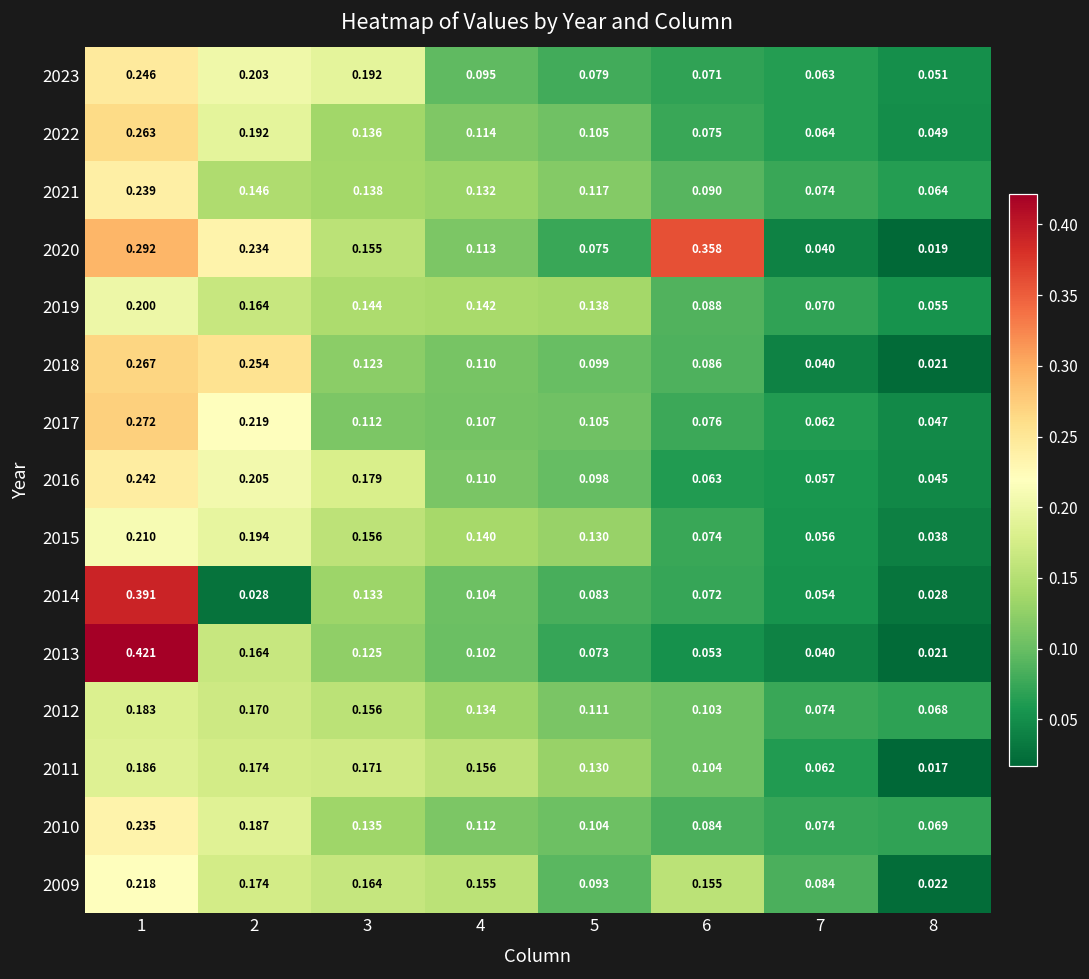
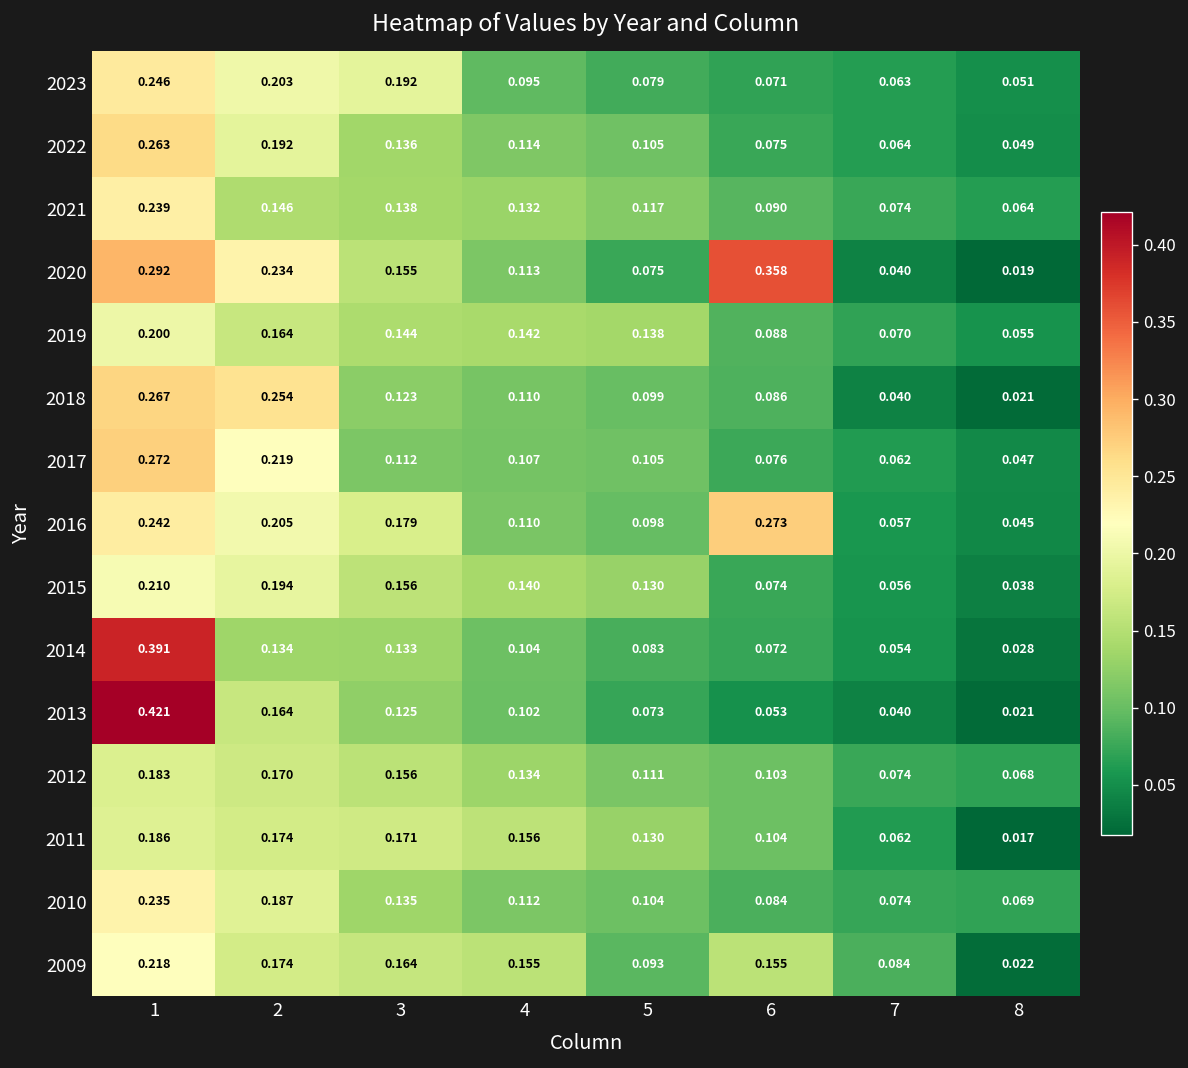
  {
    "2023": {
      "1": 0.246,
      "2": 0.203,
      "3": 0.192,
      "4": 0.095,
      "5": 0.079,
      "6": 0.071,
      "7": 0.063,
      "8": 0.051
    },
    "2022": {
      "1": 0.263,
      "2": 0.192,
      "3": 0.136,
      "4": 0.114,
      "5": 0.105,
      "6": 0.075,
      "7": 0.064,
      "8": 0.049
    },
    "2021": {
      "1": 0.239,
      "2": 0.146,
      "3": 0.138,
      "4": 0.132,
      "5": 0.117,
      "6": 0.090,
      "7": 0.074,
      "8": 0.064
    },
    "2020": {
      "1": 0.292,
      "2": 0.234,
      "3": 0.155,
      "4": 0.113,
      "5": 0.075,
      "6": 0.358,
      "7": 0.040,
      "8": 0.019
    },
    "2019": {
      "1": 0.200,
      "2": 0.164,
      "3": 0.144,
      "4": 0.142,
      "5": 0.138,
      "6": 0.088,
      "7": 0.070,
      "8": 0.055
    },
    "2018": {
      "1": 0.267,
      "2": 0.254,
      "3": 0.123,
      "4": 0.110,
      "5": 0.099,
      "6": 0.086,
      "7": 0.040,
      "8": 0.021
    },
    "2017": {
      "1": 0.272,
      "2": 0.219,
      "3": 0.112,
      "4": 0.107,
      "5": 0.105,
      "6": 0.076,
      "7": 0.062,
      "8": 0.047
    },
    "2016": {
      "1": 0.242,
      "2": 0.205,
      "3": 0.179,
      "4": 0.110,
      "5": 0.098,
-     "6": 0.063,
+     "6": 0.273,
      "7": 0.057,
      "8": 0.045
    },
    "2015": {
      "1": 0.210,
      "2": 0.194,
      "3": 0.156,
      "4": 0.140,
      "5": 0.130,
      "6": 0.074,
      "7": 0.056,
      "8": 0.038
    },
    "2014": {
      "1": 0.391,
-     "2": 0.028,
+     "2": 0.134,
      "3": 0.133,
      "4": 0.104,
      "5": 0.083,
      "6": 0.072,
      "7": 0.054,
      "8": 0.028
    },
    "2013": {
      "1": 0.421,
      "2": 0.164,
      "3": 0.125,
      "4": 0.102,
      "5": 0.073,
      "6": 0.053,
      "7": 0.040,
      "8": 0.021
    },
    "2012": {
      "1": 0.183,
      "2": 0.170,
      "3": 0.156,
      "4": 0.134,
      "5": 0.111,
      "6": 0.103,
      "7": 0.074,
      "8": 0.068
    },
    "2011": {
      "1": 0.186,
      "2": 0.174,
      "3": 0.171,
      "4": 0.156,
      "5": 0.130,
      "6": 0.104,
      "7": 0.062,
      "8": 0.017
    },
    "2010": {
      "1": 0.235,
      "2": 0.187,
      "3": 0.135,
      "4": 0.112,
      "5": 0.104,
      "6": 0.084,
      "7": 0.074,
      "8": 0.069
    },
    "2009": {
      "1": 0.218,
      "2": 0.174,
      "3": 0.164,
      "4": 0.155,
      "5": 0.093,
      "6": 0.155,
      "7": 0.084,
      "8": 0.022
    }
  }
